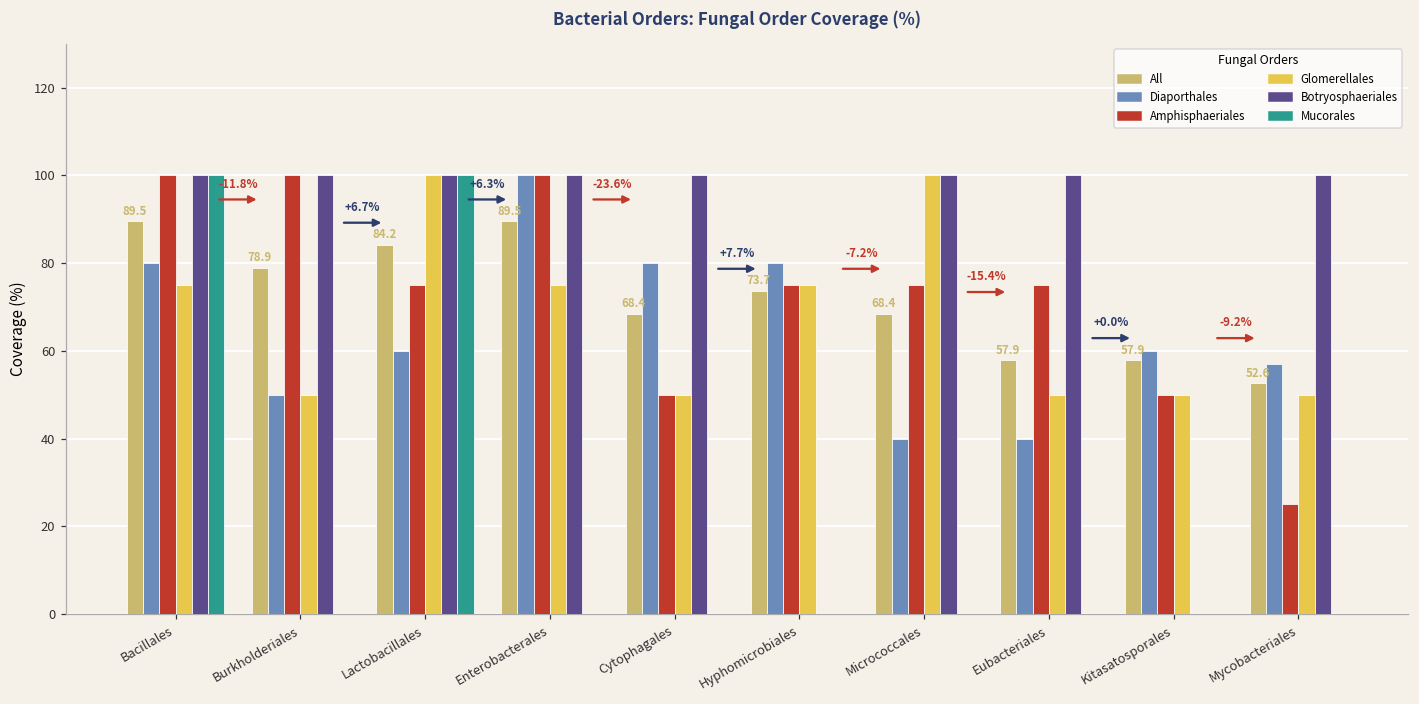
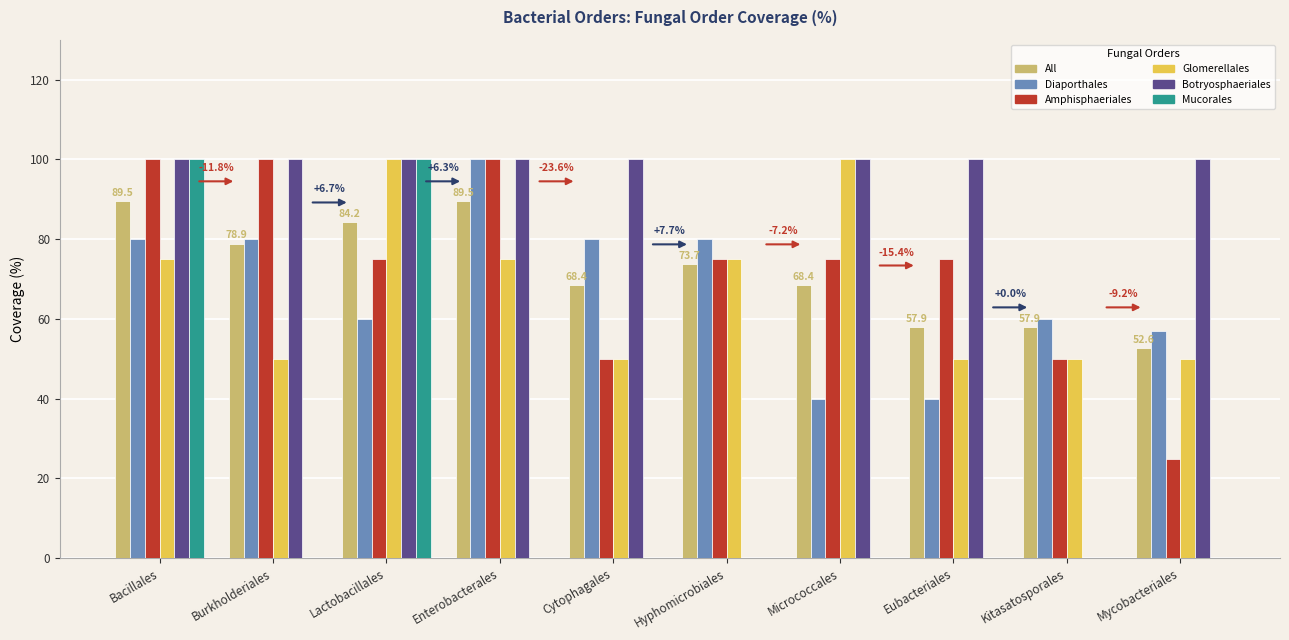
  {
    "Diaporthales": {
      "Bacillales": 80,
-     "Burkholderiales": 50,
+     "Burkholderiales": 80,
      "Lactobacillales": 60,
      "Enterobacterales": 100,
      "Cytophagales": 80,
      "Micrococcales": 40,
      "Eubacteriales": 40,
      "Kitasatosporales": 60,
      "Mycobacteriales": 57
    },
    "Amphisphaeriales": {
      "Bacillales": 100,
      "Burkholderiales": 100,
      "Lactobacillales": 75,
      "Enterobacterales": 100,
      "Cytophagales": 50,
      "Hyphomicrobiales": 75,
      "Micrococcales": 75,
      "Eubacteriales": 75,
      "Kitasatosporales": 50,
      "Mycobacteriales": 25
    },
    "Botryosphaeriales": {
      "Bacillales": 100,
      "Burkholderiales": 100,
      "Lactobacillales": 100,
      "Cytophagales": 100,
      "Hyphomicrobiales": 0,
      "Micrococcales": 100,
      "Eubacteriales": 100,
      "Kitasatosporales": 0,
      "Mycobacteriales": 100
    },
    "Mucorales": {
      "Burkholderiales": 0,
      "Enterobacterales": 0,
      "Cytophagales": 0,
      "Hyphomicrobiales": 0,
      "Micrococcales": 0,
      "Eubacteriales": 0,
      "Kitasatosporales": 0,
      "Mycobacteriales": 0
    }
  }
